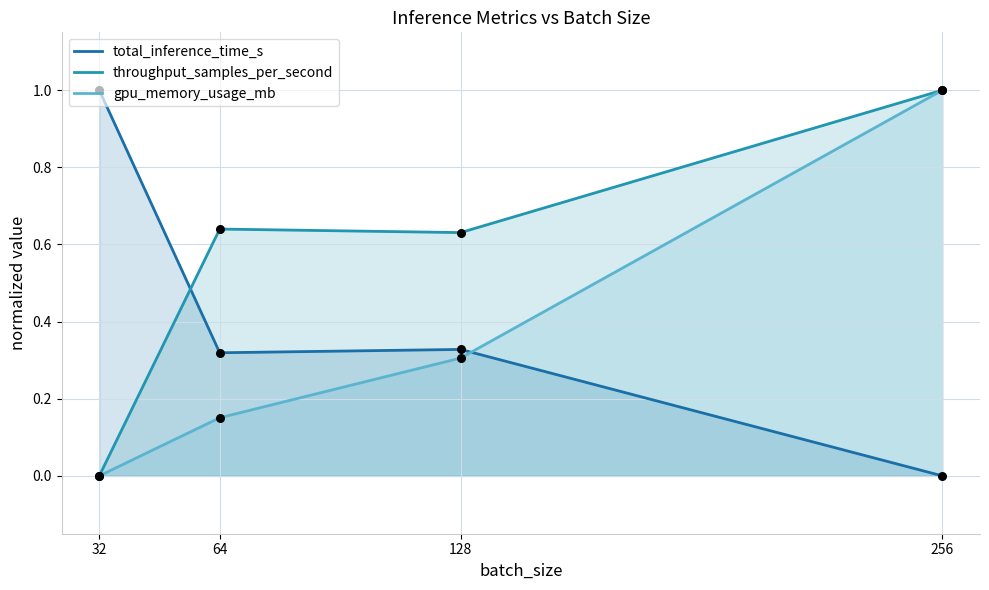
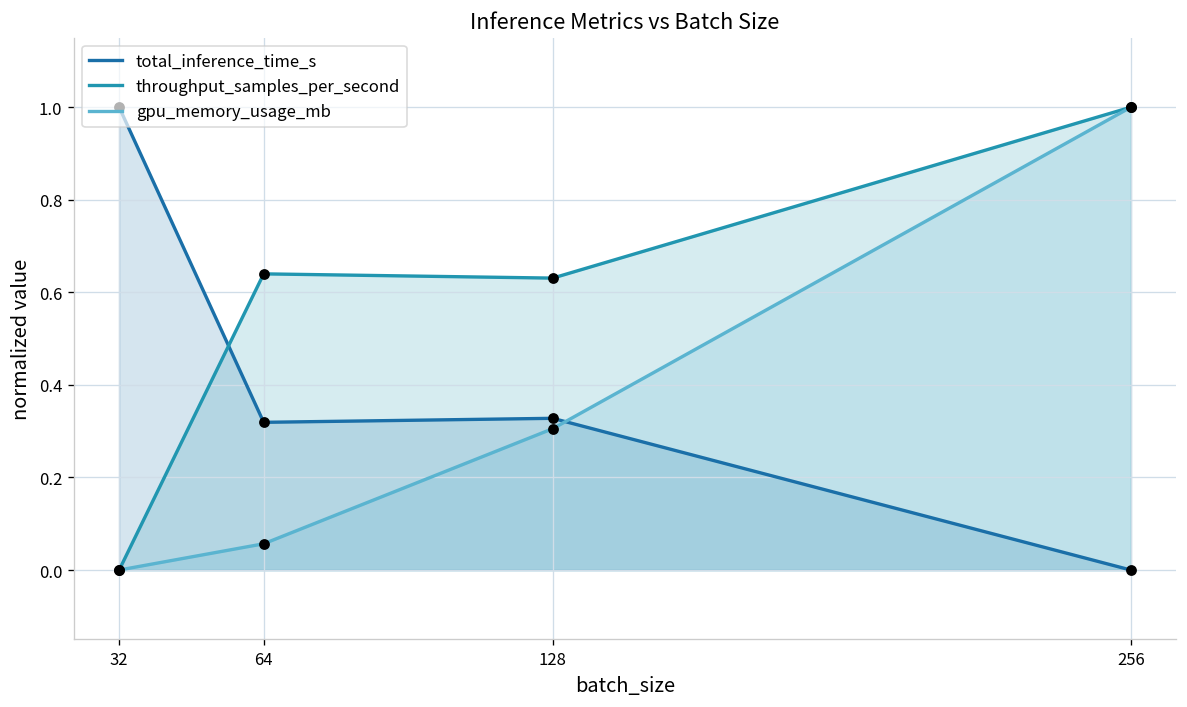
  {
    "gpu_memory_usage_mb": {
-     "64": 0.15,
+     "64": 0.06,
      "128": 0.31
    }
  }
